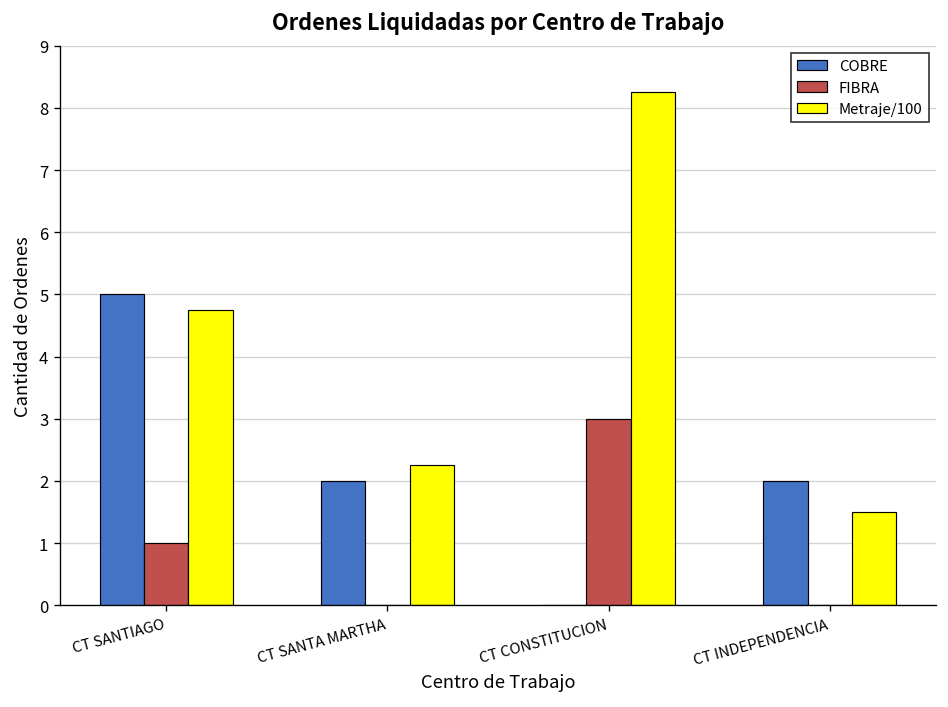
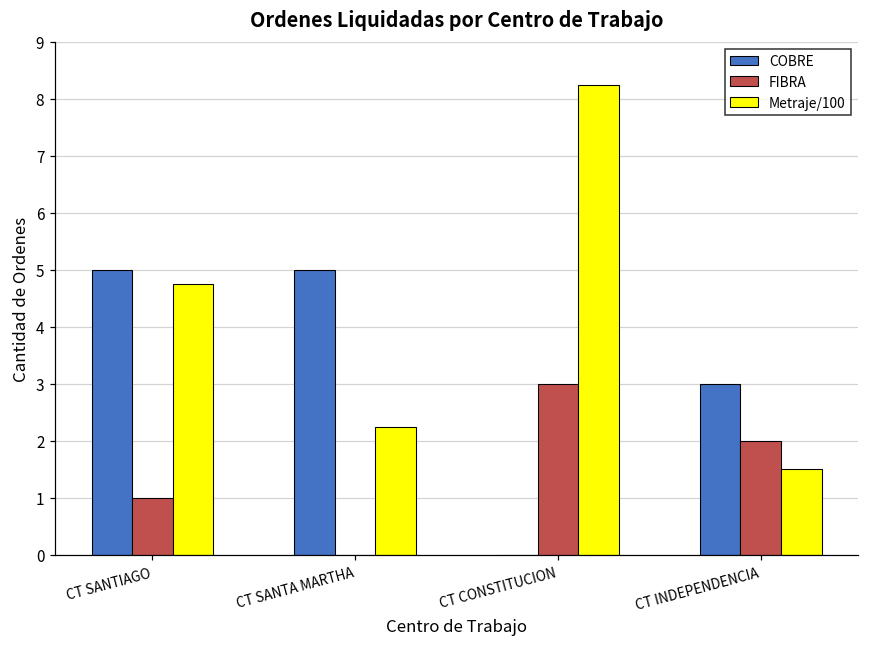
  {
    "COBRE": {
      "CT SANTIAGO": 5,
-     "CT SANTA MARTHA": 2,
+     "CT SANTA MARTHA": 5,
      "CT CONSTITUCION": 0,
-     "CT INDEPENDENCIA": 2
+     "CT INDEPENDENCIA": 3
    },
    "FIBRA": {
      "CT SANTIAGO": 1,
      "CT SANTA MARTHA": 0,
      "CT CONSTITUCION": 3,
-     "CT INDEPENDENCIA": 0
+     "CT INDEPENDENCIA": 2
    },
    "Metraje/100": {
      "CT SANTIAGO": 4.8,
      "CT SANTA MARTHA": 2.3,
      "CT CONSTITUCION": 8.3,
      "CT INDEPENDENCIA": 1.5
    }
  }
